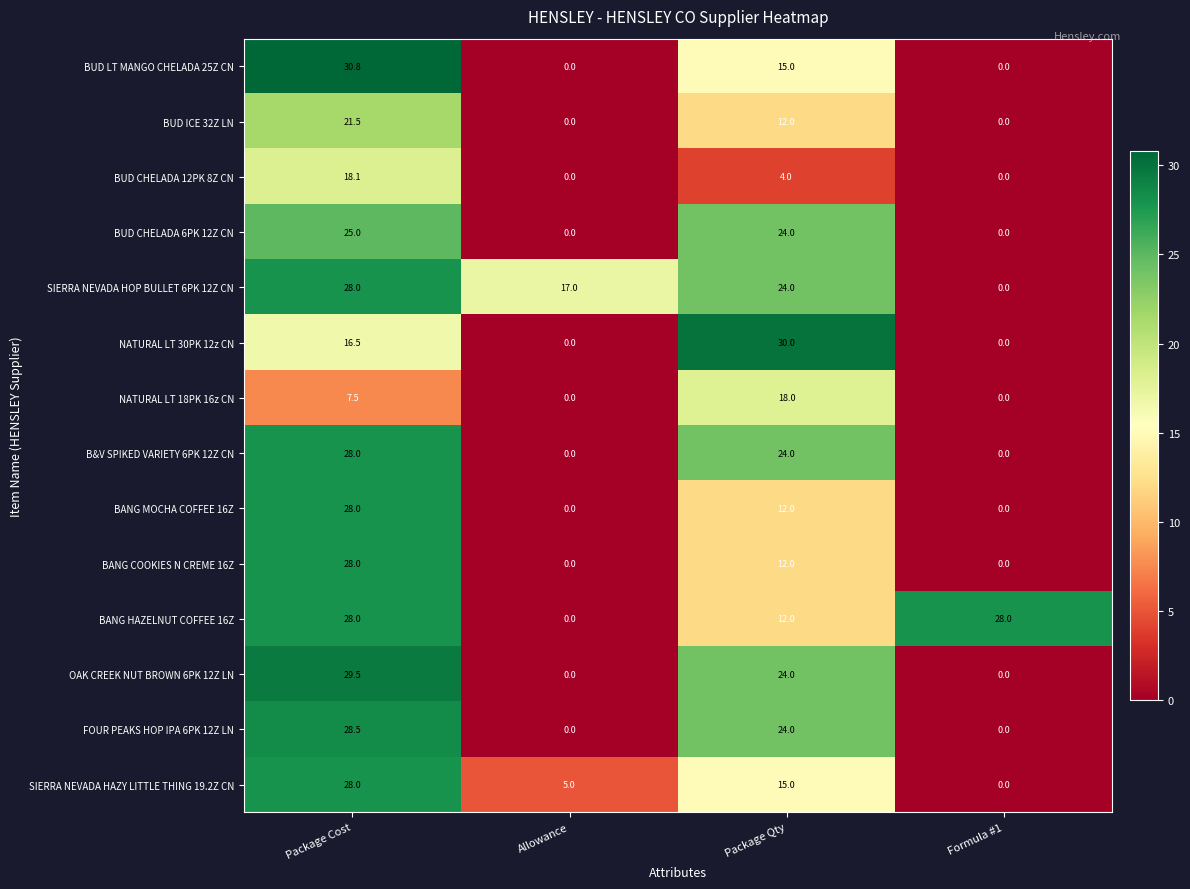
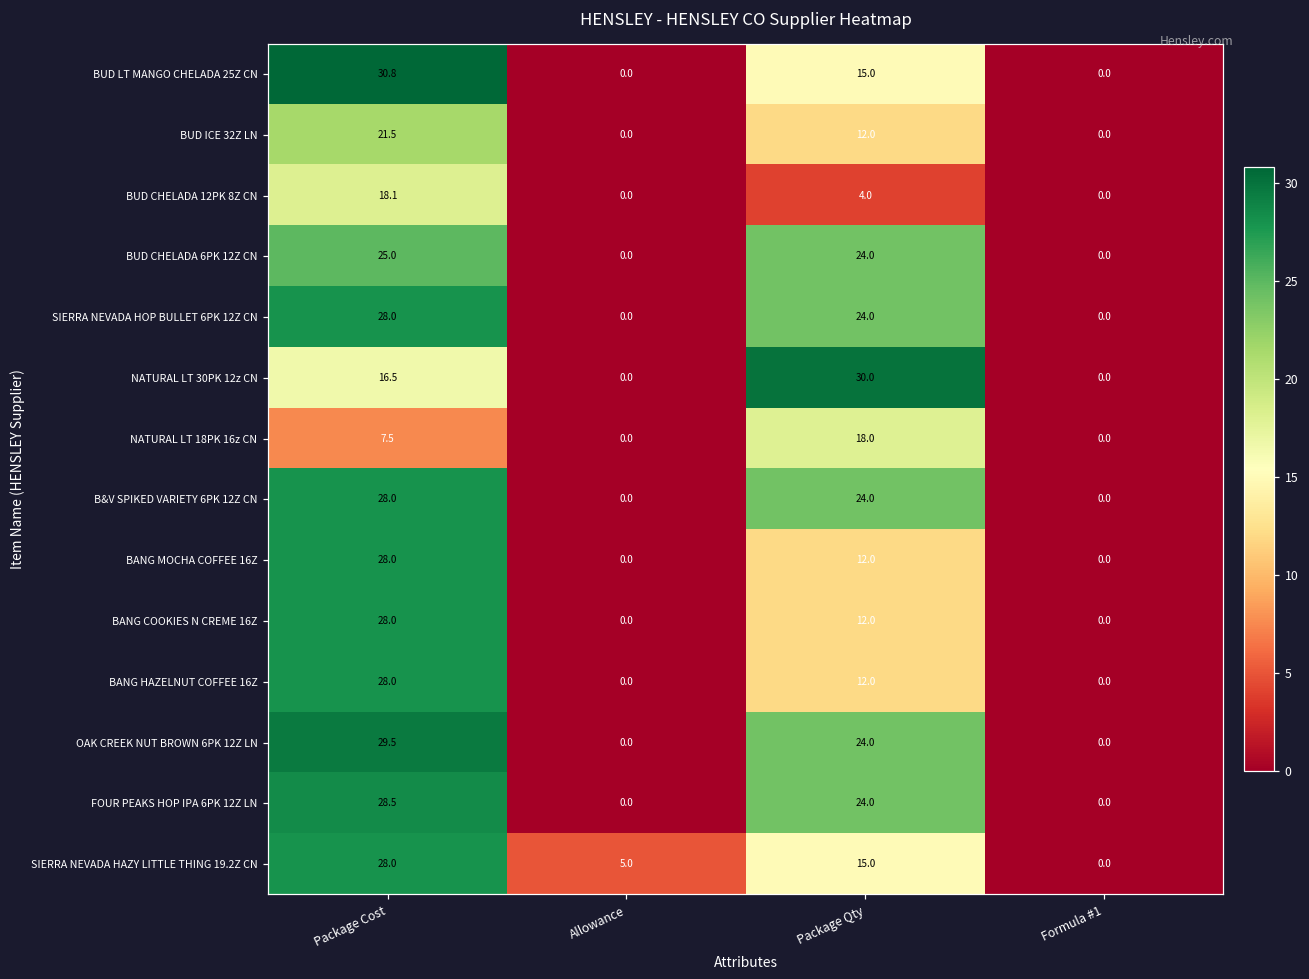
  {
    "BUD LT MANGO CHELADA 25Z CN": {
      "Package Cost": 30.8,
      "Allowance": 0.0,
      "Package Qty": 15.0,
      "Formula #1": 0.0
    },
    "BUD ICE 32Z LN": {
      "Package Cost": 21.5,
      "Allowance": 0.0,
      "Package Qty": 12.0,
      "Formula #1": 0.0
    },
    "BUD CHELADA 12PK 8Z CN": {
      "Package Cost": 18.1,
      "Allowance": 0.0,
      "Package Qty": 4.0,
      "Formula #1": 0.0
    },
    "BUD CHELADA 6PK 12Z CN": {
      "Package Cost": 25.0,
      "Allowance": 0.0,
      "Package Qty": 24.0,
      "Formula #1": 0.0
    },
    "SIERRA NEVADA HOP BULLET 6PK 12Z CN": {
      "Package Cost": 28.0,
-     "Allowance": 17.0,
+     "Allowance": 0.0,
      "Package Qty": 24.0,
      "Formula #1": 0.0
    },
    "NATURAL LT 30PK 12z CN": {
      "Package Cost": 16.5,
      "Allowance": 0.0,
      "Package Qty": 30.0,
      "Formula #1": 0.0
    },
    "NATURAL LT 18PK 16z CN": {
      "Package Cost": 7.5,
      "Allowance": 0.0,
      "Package Qty": 18.0,
      "Formula #1": 0.0
    },
    "B&V SPIKED VARIETY 6PK 12Z CN": {
      "Package Cost": 28.0,
      "Allowance": 0.0,
      "Package Qty": 24.0,
      "Formula #1": 0.0
    },
    "BANG MOCHA COFFEE 16Z": {
      "Package Cost": 28.0,
      "Allowance": 0.0,
      "Package Qty": 12.0,
      "Formula #1": 0.0
    },
    "BANG COOKIES N CREME 16Z": {
      "Package Cost": 28.0,
      "Allowance": 0.0,
      "Package Qty": 12.0,
      "Formula #1": 0.0
    },
    "BANG HAZELNUT COFFEE 16Z": {
      "Package Cost": 28.0,
      "Allowance": 0.0,
      "Package Qty": 12.0,
-     "Formula #1": 28.0
+     "Formula #1": 0.0
    },
    "OAK CREEK NUT BROWN 6PK 12Z LN": {
      "Package Cost": 29.5,
      "Allowance": 0.0,
      "Package Qty": 24.0,
      "Formula #1": 0.0
    },
    "FOUR PEAKS HOP IPA 6PK 12Z LN": {
      "Package Cost": 28.5,
      "Allowance": 0.0,
      "Package Qty": 24.0,
      "Formula #1": 0.0
    },
    "SIERRA NEVADA HAZY LITTLE THING 19.2Z CN": {
      "Package Cost": 28.0,
      "Allowance": 5.0,
      "Package Qty": 15.0,
      "Formula #1": 0.0
    }
  }
